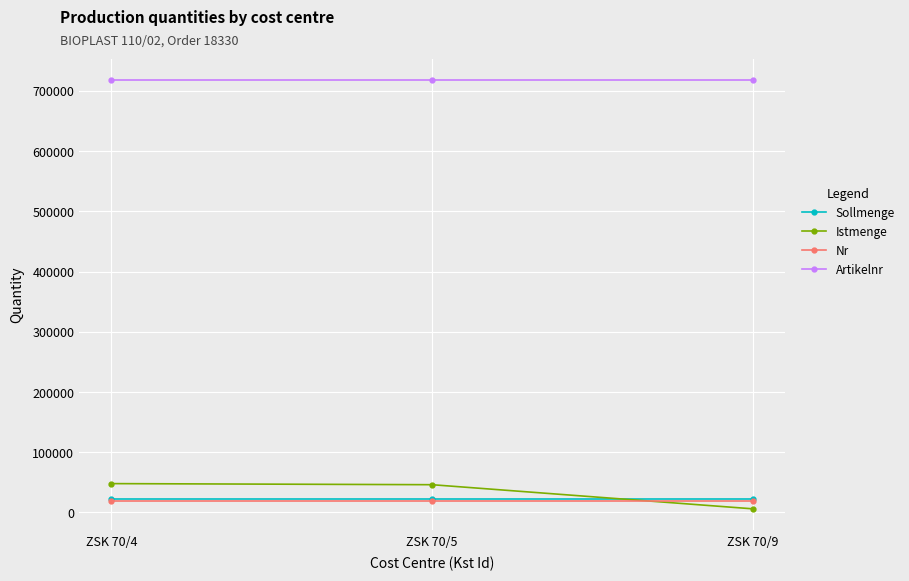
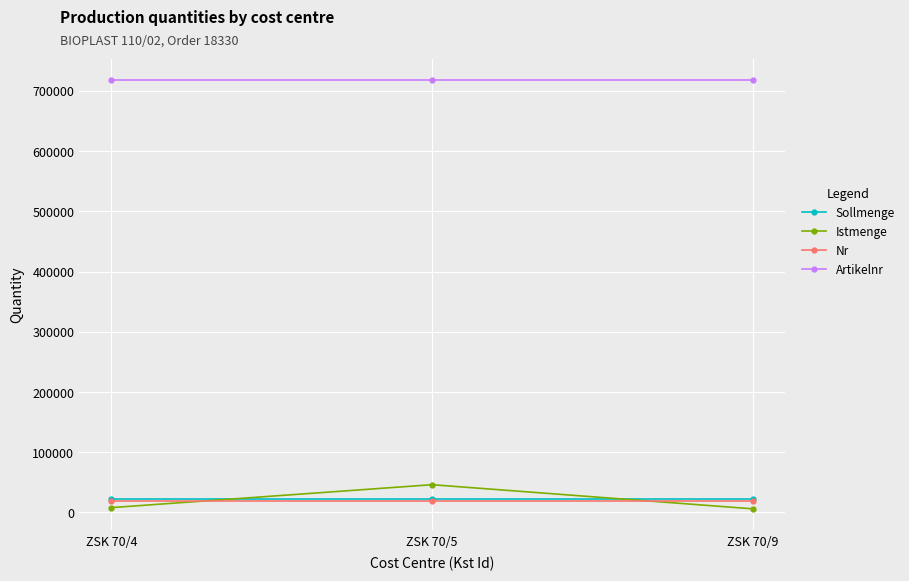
  {
    "Istmenge": {
-     "ZSK 70/4": 50000,
+     "ZSK 70/4": 10000,
      "ZSK 70/5": 50000,
      "ZSK 70/9": 10000
    },
    "Artikelnr": {
      "ZSK 70/4": 720000,
      "ZSK 70/5": 720000,
      "ZSK 70/9": 720000
    }
  }
